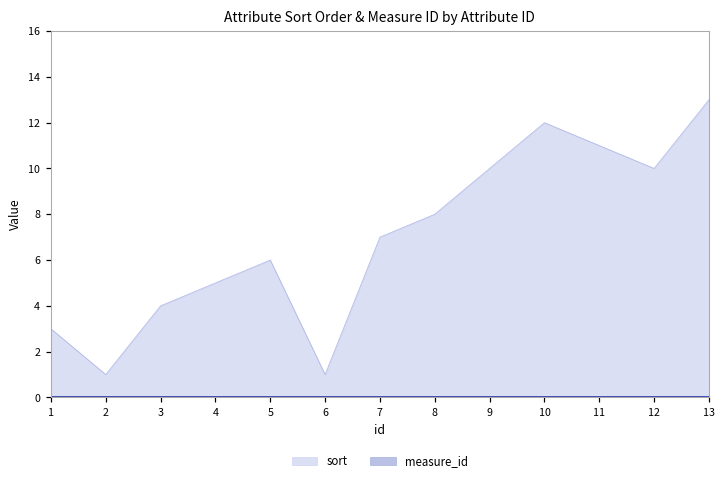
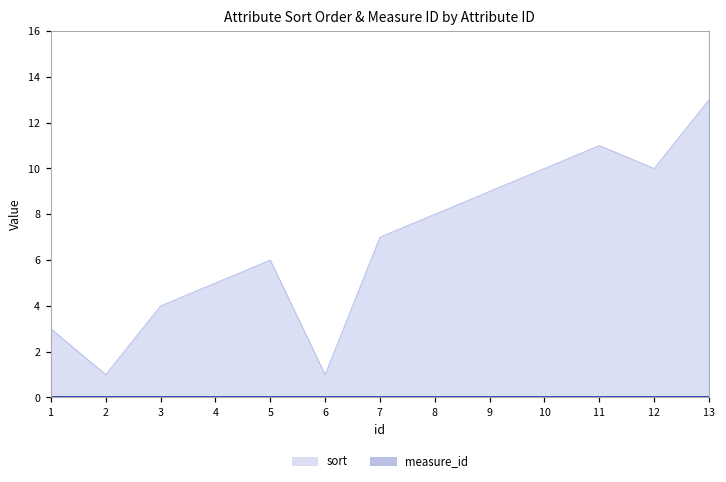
  {
    "sort": {
      "1": 3,
      "2": 1,
      "3": 4,
      "4": 5,
      "5": 6,
      "6": 1,
      "7": 7,
      "8": 8,
-     "9": 10,
-     "10": 12,
+     "9": 9,
+     "10": 10,
      "11": 11,
      "12": 10,
      "13": 13
    },
    "measure_id": {
      "1": 0,
      "2": 0,
      "3": 0,
      "4": 0,
      "5": 0,
      "6": 0,
      "7": 0,
      "8": 0,
      "9": 0,
      "10": 0,
      "11": 0,
      "12": 0,
      "13": 0
    }
  }
